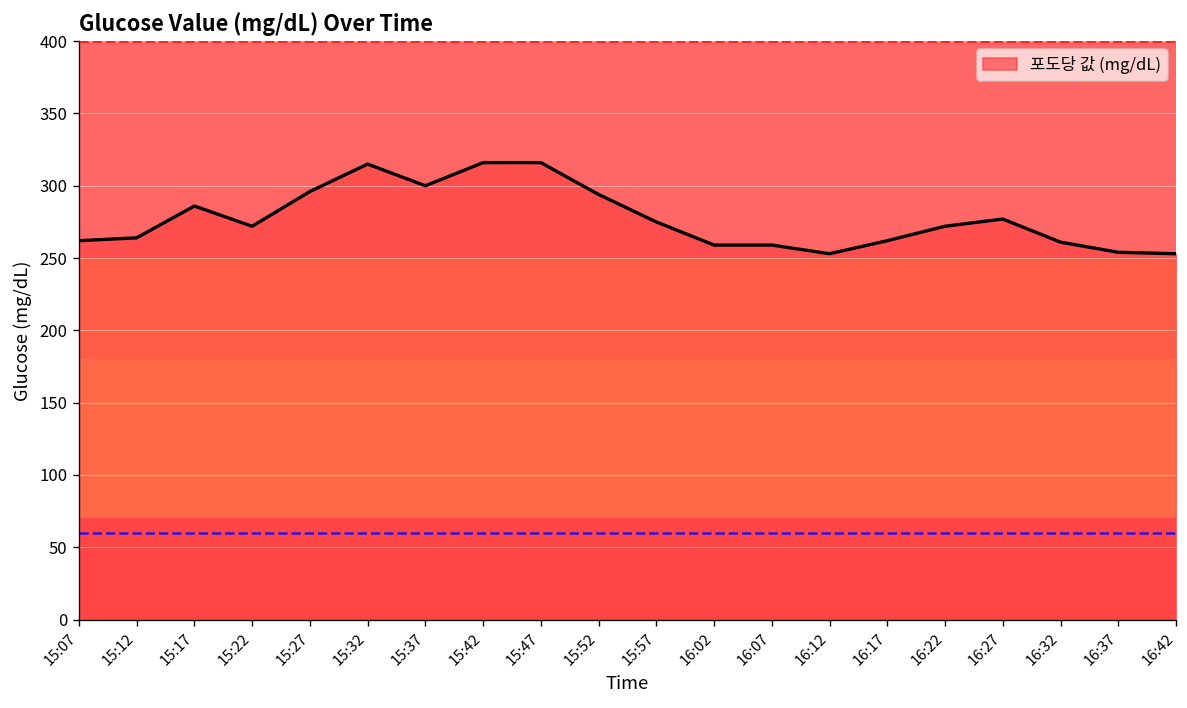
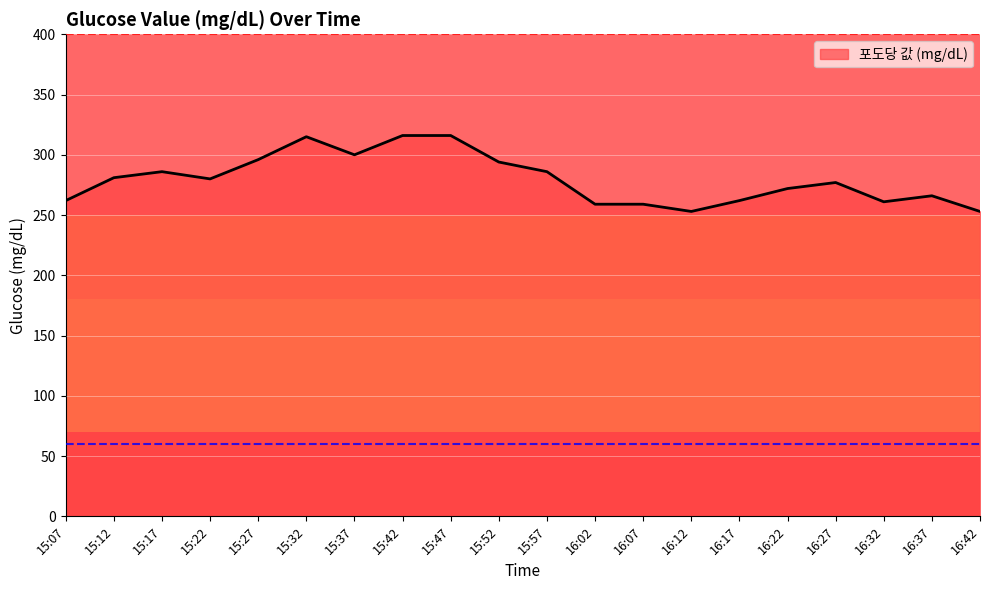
  {
    "15:07": 262,
-   "15:12": 264,
+   "15:12": 281,
    "15:17": 286,
-   "15:22": 272,
+   "15:22": 280,
    "15:27": 296,
    "15:32": 315,
    "15:37": 300,
    "15:42": 316,
    "15:47": 316,
    "15:52": 294,
-   "15:57": 275,
+   "15:57": 286,
    "16:02": 259,
    "16:07": 259,
    "16:12": 253,
    "16:17": 262,
    "16:22": 272,
    "16:27": 277,
    "16:32": 261,
-   "16:37": 254,
+   "16:37": 266,
    "16:42": 253
  }
